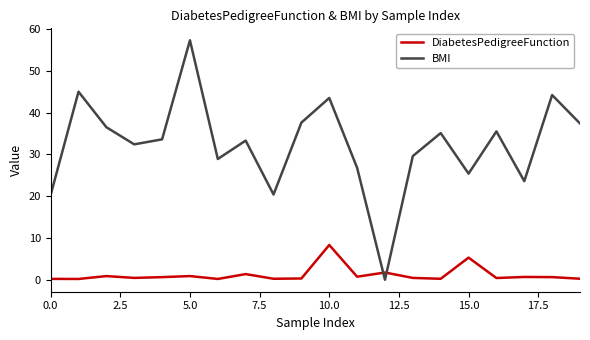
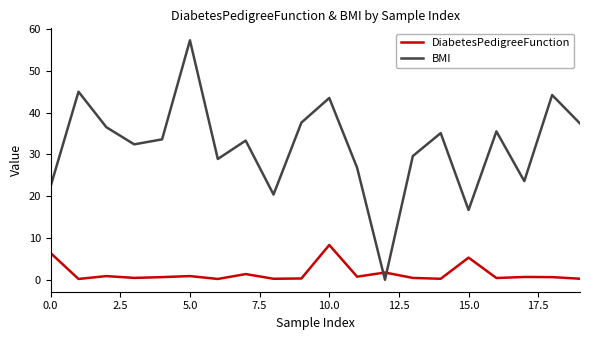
  {
    "DiabetesPedigreeFunction": {
-     "0.0": 0,
+     "0.0": 6,
      "5.0": 1,
      "10.0": 8,
      "15.0": 5
    },
    "BMI": {
-     "0.0": 20,
+     "0.0": 22,
      "5.0": 57,
      "10.0": 44,
-     "15.0": 25
+     "15.0": 17
    }
  }
